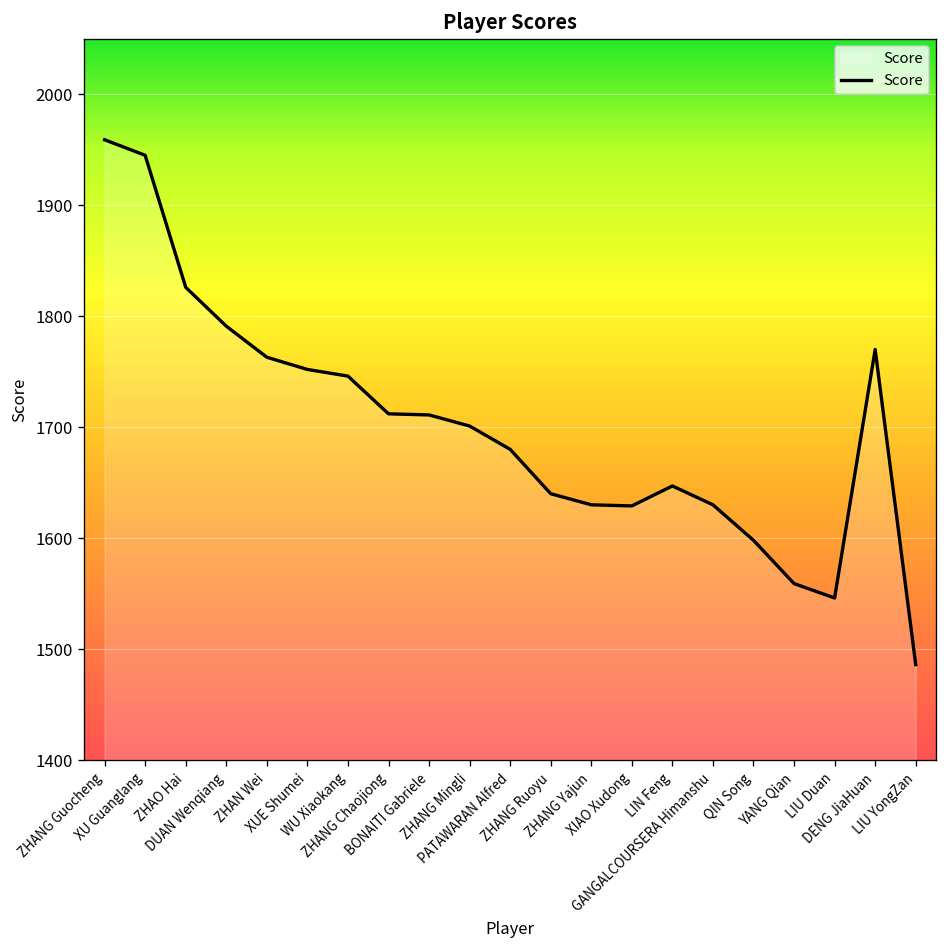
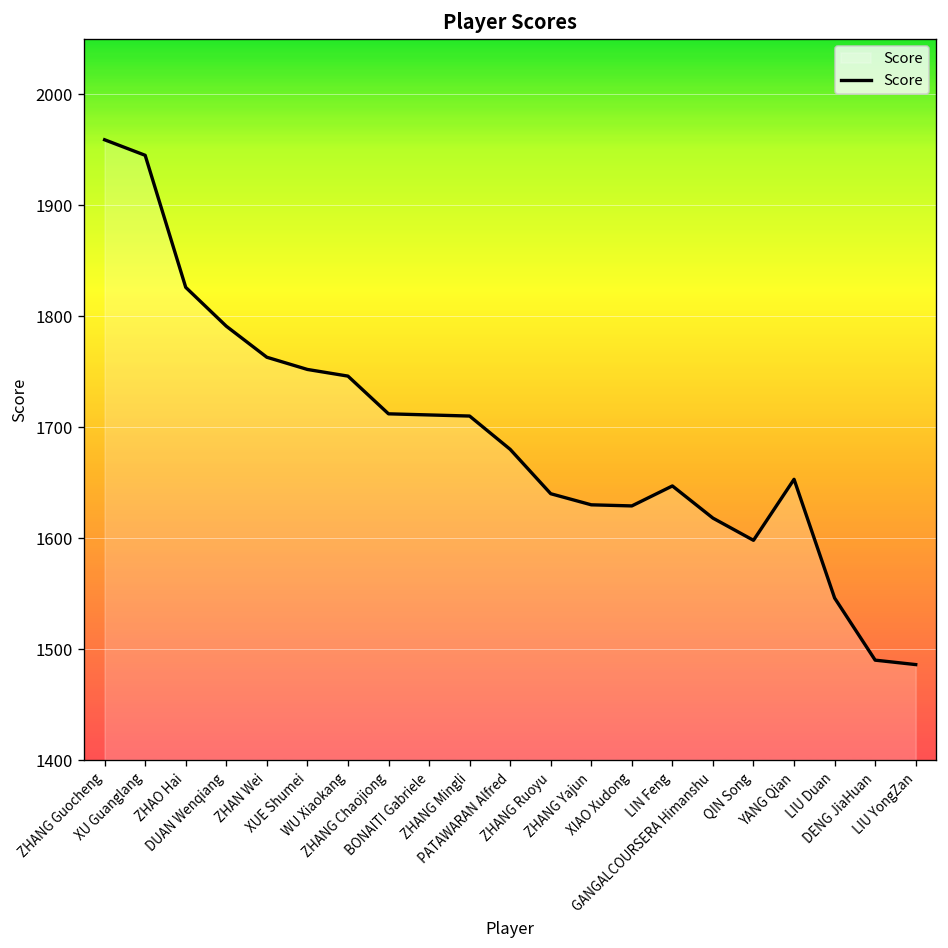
  {
    "ZHANG Guocheng": 1960,
    "XU Guanglang": 1950,
    "ZHAO Hai": 1830,
    "DUAN Wenqiang": 1790,
    "ZHAN Wei": 1760,
    "XUE Shumei": 1750,
    "WU Xiaokang": 1750,
    "ZHANG Chaojiong": 1710,
    "BONAITI Gabriele": 1710,
-   "ZHANG Mingli": 1700,
+   "ZHANG Mingli": 1710,
    "PATAWARAN Alfred": 1680,
    "ZHANG Ruoyu": 1640,
    "ZHANG Yajun": 1630,
    "XIAO Xudong": 1630,
    "LIN Feng": 1650,
-   "GANGALCOURSERA Himanshu": 1630,
+   "GANGALCOURSERA Himanshu": 1620,
    "QIN Song": 1600,
-   "YANG Qian": 1560,
+   "YANG Qian": 1650,
    "LIU Duan": 1550,
-   "DENG JiaHuan": 1770,
+   "DENG JiaHuan": 1490,
    "LIU YongZan": 1490
  }
